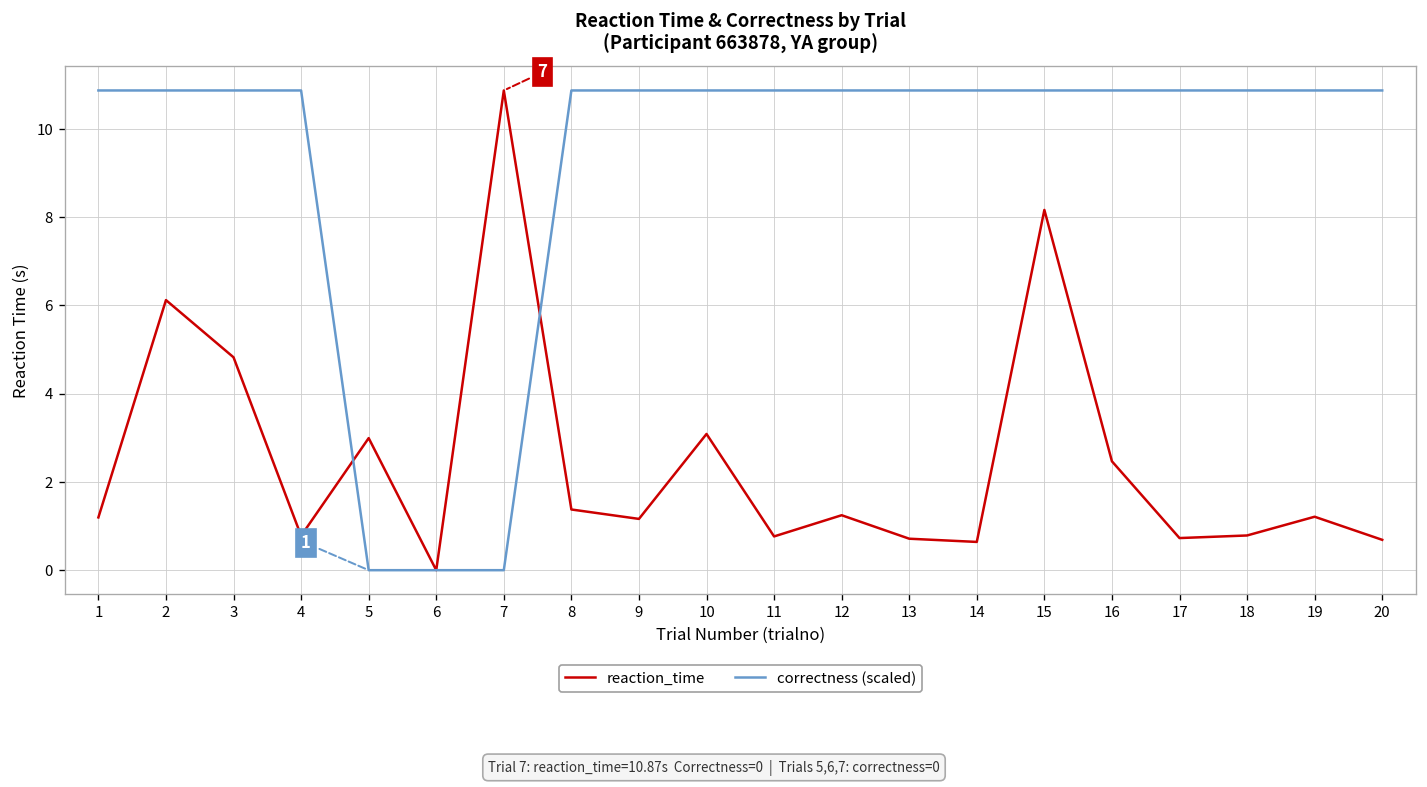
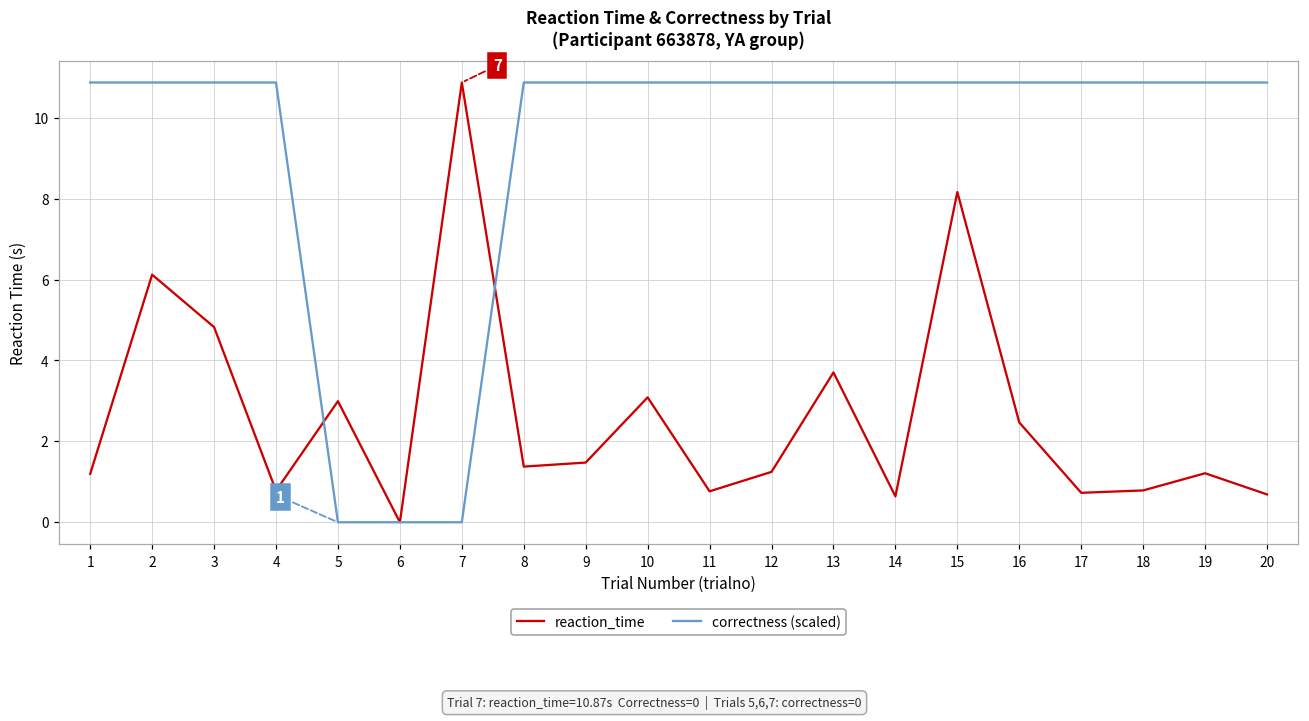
  {
    "reaction_time": {
      "1": 1.2,
      "2": 6.1,
      "3": 4.8,
      "5": 3.0,
      "7": 10.9,
      "8": 1.4,
-     "9": 1.2,
+     "9": 1.5,
      "10": 3.1,
      "11": 0.8,
      "12": 1.2,
-     "13": 0.7,
+     "13": 3.7,
      "14": 0.6,
      "15": 8.2,
      "16": 2.5,
      "17": 0.7,
      "18": 0.8,
      "19": 1.2,
      "20": 0.7
    },
    "correctness (scaled)": {
      "1": 10.9,
      "2": 10.9,
      "3": 10.9,
      "4": 10.9,
      "5": 0.0,
      "7": 0.0,
      "8": 10.9,
      "9": 10.9,
      "10": 10.9,
      "11": 10.9,
      "12": 10.9,
      "13": 10.9,
      "14": 10.9,
      "15": 10.9,
      "16": 10.9,
      "17": 10.9,
      "18": 10.9,
      "19": 10.9,
      "20": 10.9
    }
  }
